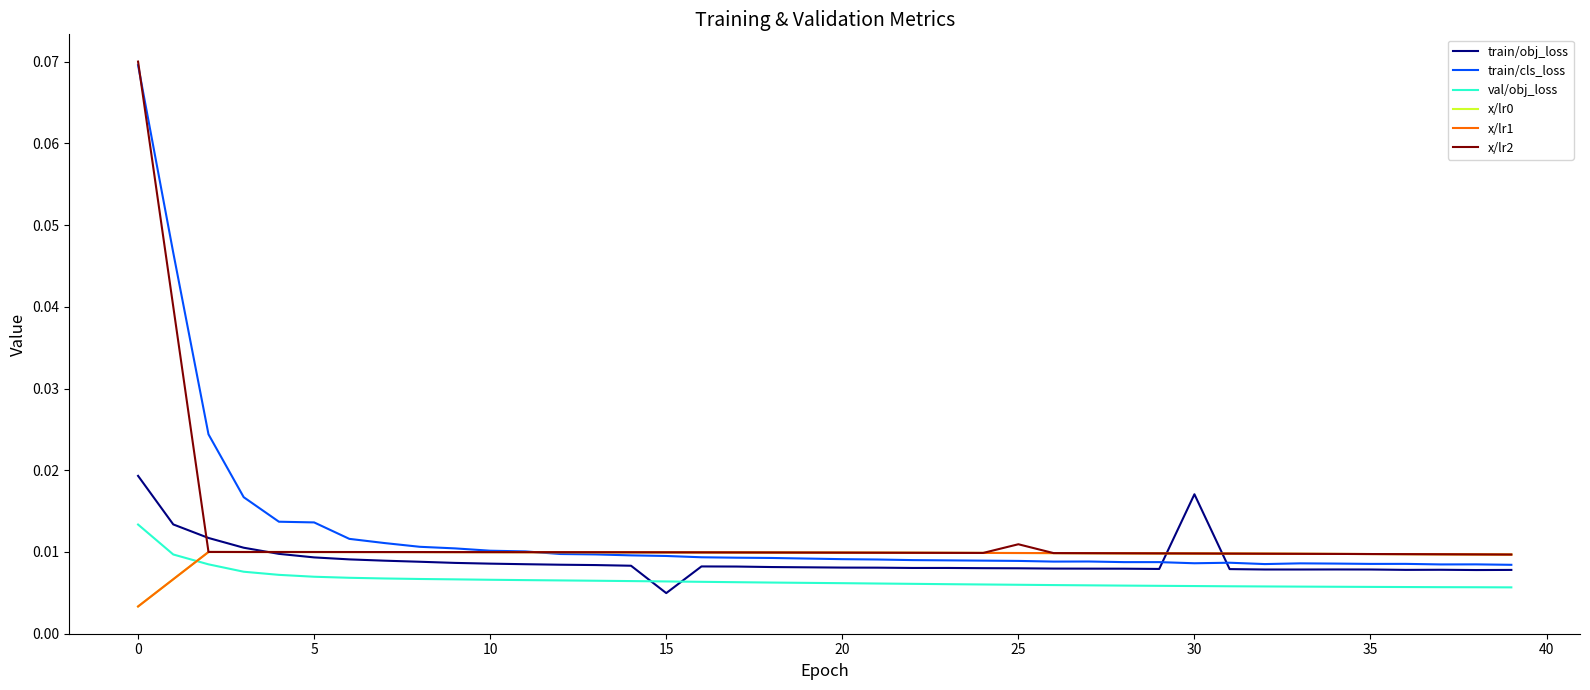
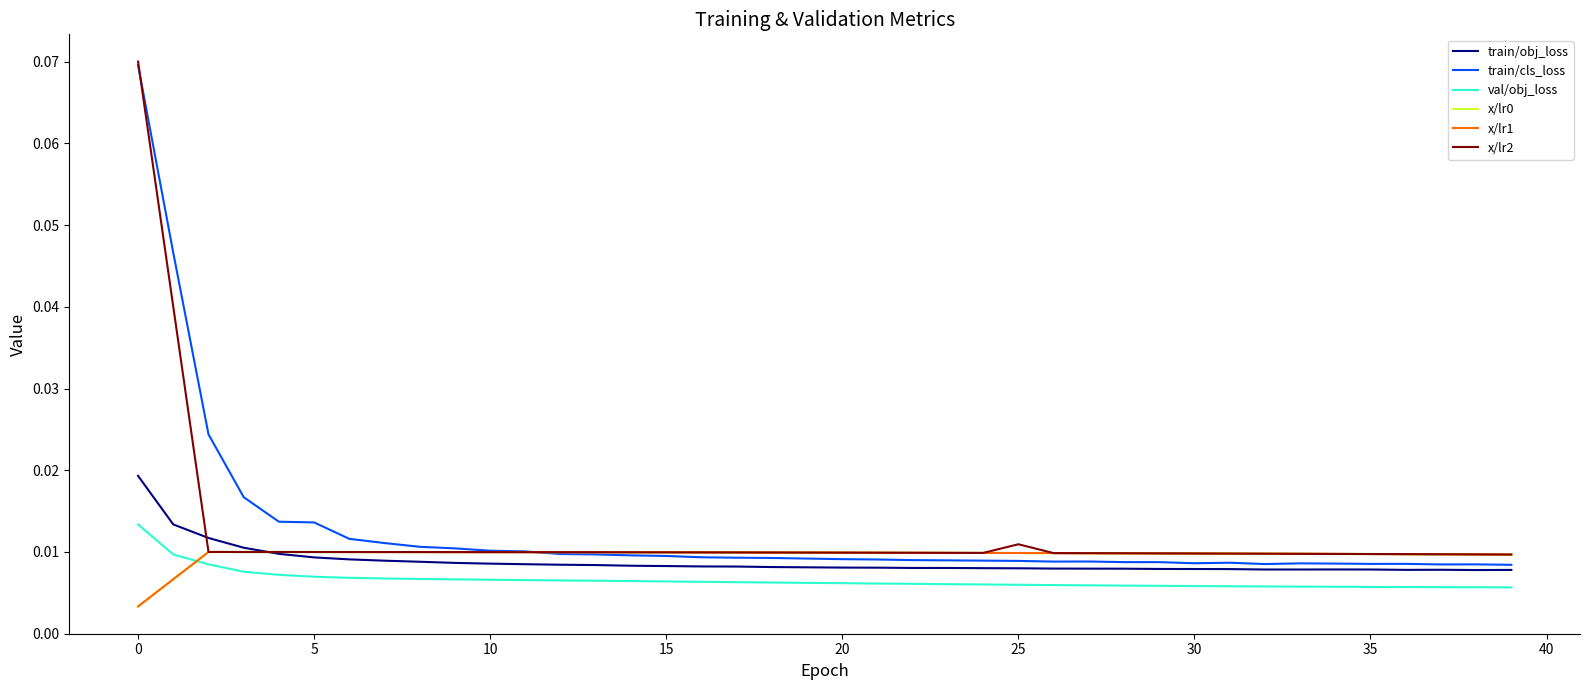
  {
    "train/obj_loss": {
      "0": 0.019,
      "5": 0.009,
      "10": 0.009,
-     "15": 0.005,
+     "15": 0.008,
      "20": 0.008,
      "25": 0.008,
-     "30": 0.017,
+     "30": 0.008,
      "35": 0.008
    },
    "train/cls_loss": {
      "0": 0.070,
      "5": 0.014,
      "15": 0.010,
      "20": 0.009,
      "25": 0.009,
      "30": 0.009,
      "35": 0.009
    },
    "val/obj_loss": {
      "0": 0.013,
      "5": 0.007,
      "10": 0.007,
      "15": 0.006,
      "20": 0.006,
      "25": 0.006,
      "30": 0.006,
      "35": 0.006
    },
    "x/lr1": {
      "0": 0.003,
      "25": 0.010
    },
    "x/lr2": {
      "0": 0.070,
      "25": 0.011
    }
  }
